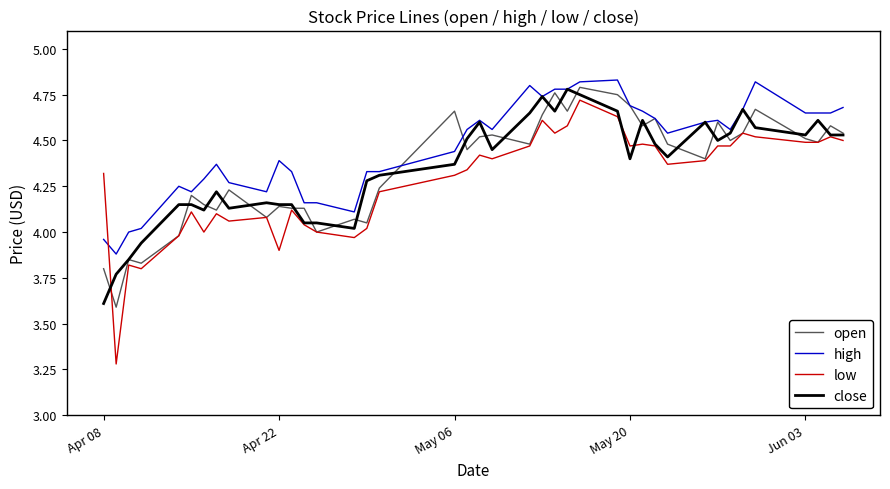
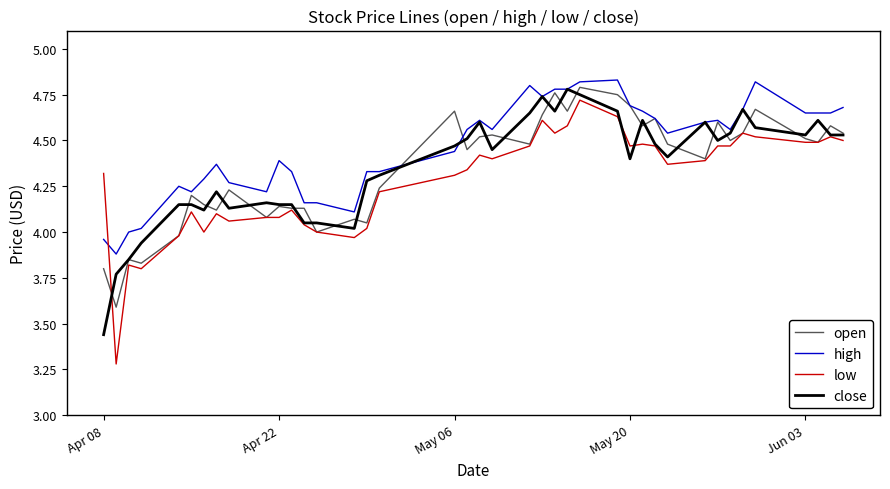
  {
    "open": {
      "Apr 08": 3.80,
      "May 06": 4.66,
      "Jun 03": 4.51
    },
    "high": {
      "Apr 08": 3.96,
      "Apr 22": 4.39,
      "May 06": 4.44,
      "Jun 03": 4.65
    },
    "low": {
      "Apr 08": 4.32,
-     "Apr 22": 3.90,
+     "Apr 22": 4.08,
      "May 06": 4.31,
      "May 20": 4.47,
      "Jun 03": 4.49
    },
    "close": {
-     "Apr 08": 3.61,
-     "May 06": 4.37,
+     "Apr 08": 3.44,
+     "May 06": 4.47,
      "May 20": 4.40,
      "Jun 03": 4.53
    }
  }
